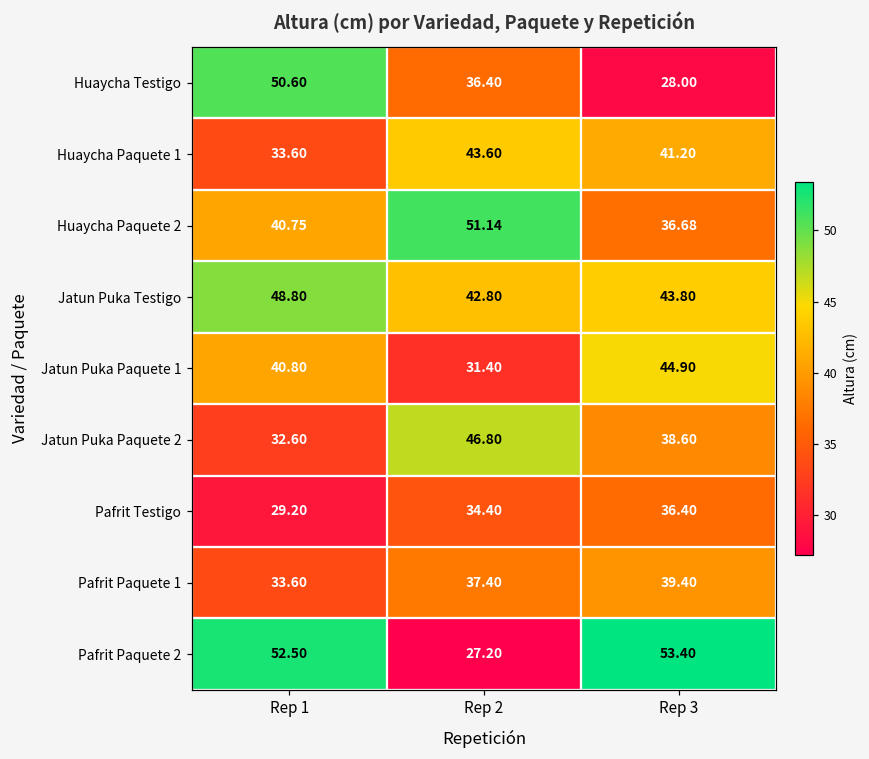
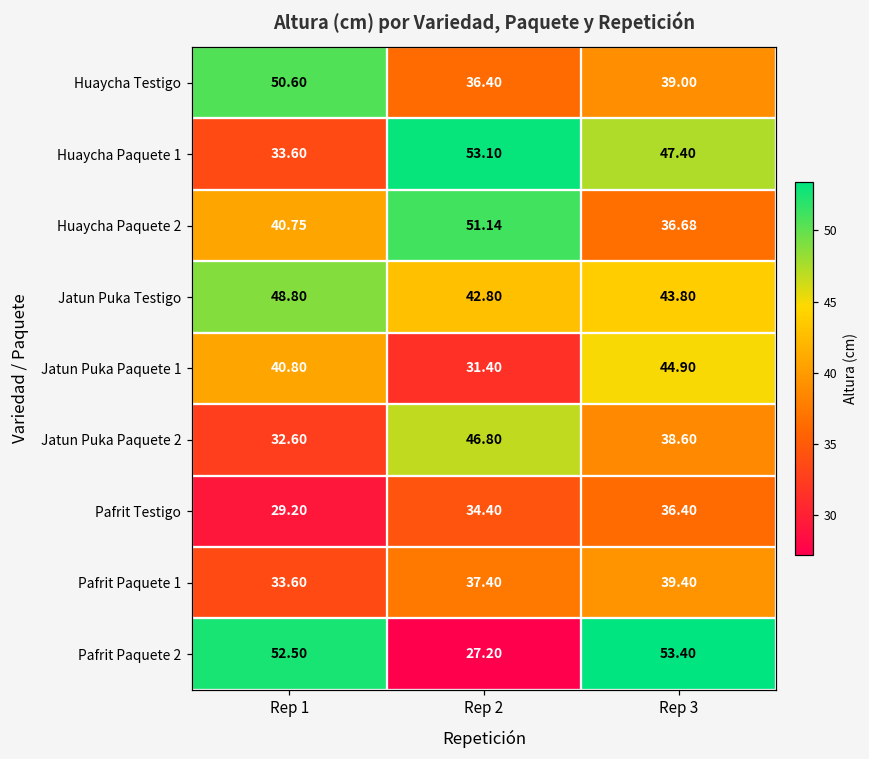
  {
    "Huaycha Testigo": {
      "Rep 1": 50.60,
      "Rep 2": 36.40,
-     "Rep 3": 28.00
+     "Rep 3": 39.00
    },
    "Huaycha Paquete 1": {
      "Rep 1": 33.60,
-     "Rep 2": 43.60,
-     "Rep 3": 41.20
+     "Rep 2": 53.10,
+     "Rep 3": 47.40
    },
    "Huaycha Paquete 2": {
      "Rep 1": 40.75,
      "Rep 2": 51.14,
      "Rep 3": 36.68
    },
    "Jatun Puka Testigo": {
      "Rep 1": 48.80,
      "Rep 2": 42.80,
      "Rep 3": 43.80
    },
    "Jatun Puka Paquete 1": {
      "Rep 1": 40.80,
      "Rep 2": 31.40,
      "Rep 3": 44.90
    },
    "Jatun Puka Paquete 2": {
      "Rep 1": 32.60,
      "Rep 2": 46.80,
      "Rep 3": 38.60
    },
    "Pafrit Testigo": {
      "Rep 1": 29.20,
      "Rep 2": 34.40,
      "Rep 3": 36.40
    },
    "Pafrit Paquete 1": {
      "Rep 1": 33.60,
      "Rep 2": 37.40,
      "Rep 3": 39.40
    },
    "Pafrit Paquete 2": {
      "Rep 1": 52.50,
      "Rep 2": 27.20,
      "Rep 3": 53.40
    }
  }
